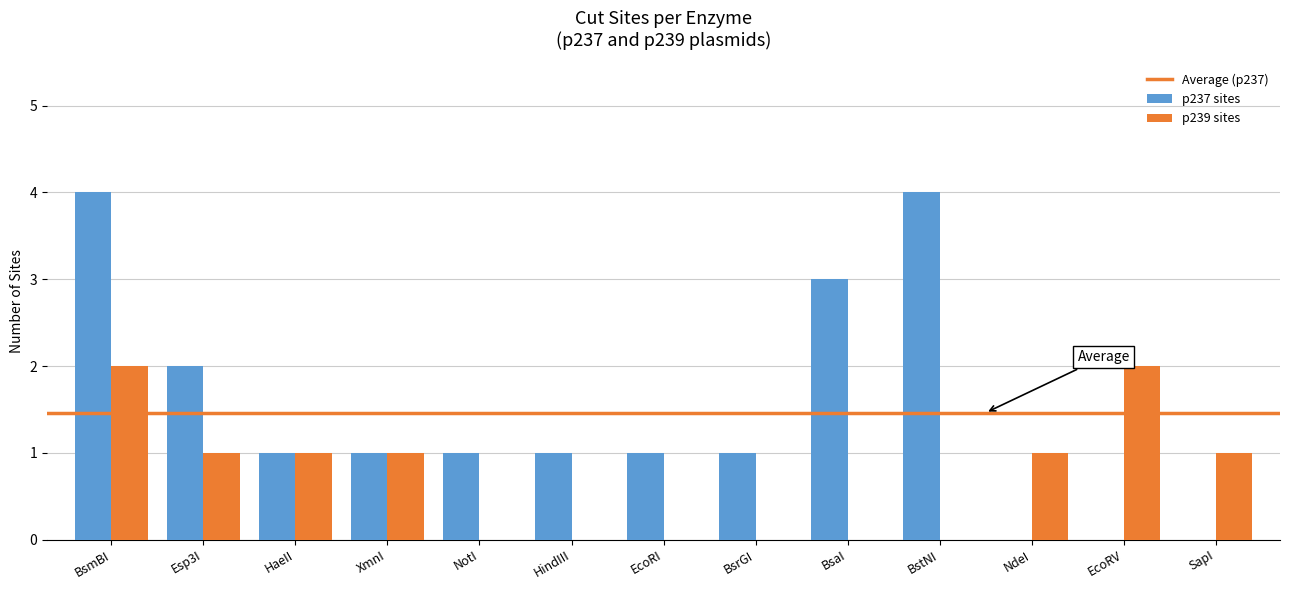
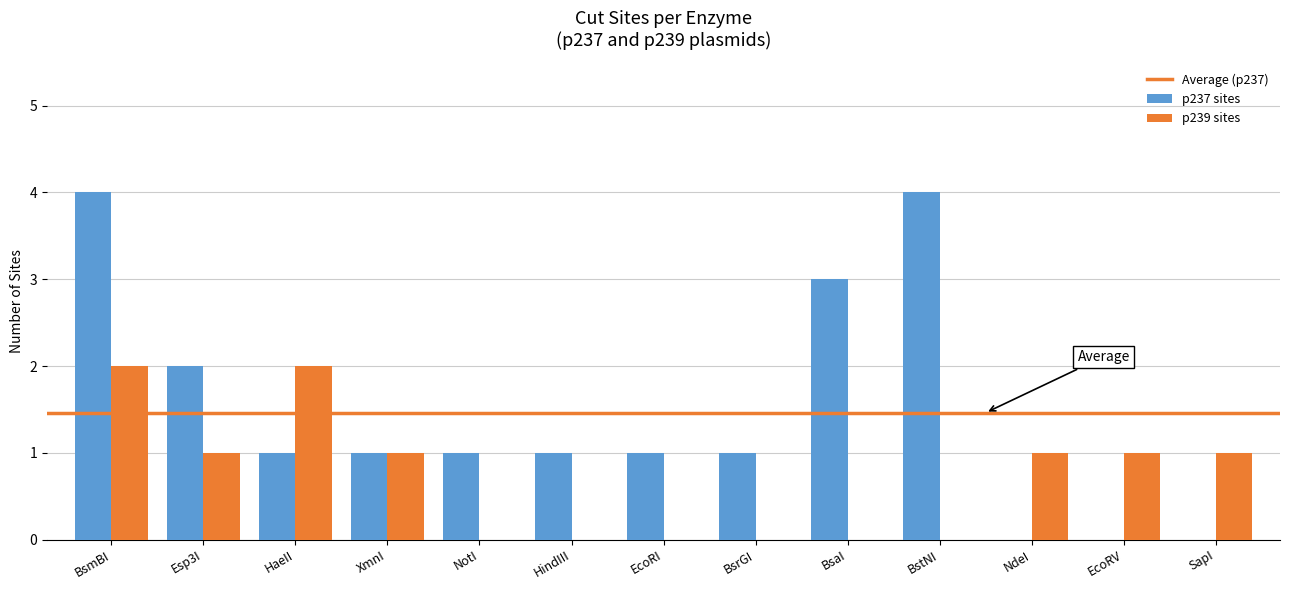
  {
    "p237 sites": {
      "BsmBI": 4,
      "Esp3I": 2,
      "HaeII": 1,
      "XmnI": 1,
      "NotI": 1,
      "HindIII": 1,
      "EcoRI": 1,
      "BsrGI": 1,
      "BsaI": 3,
      "BstNI": 4,
      "NdeI": 0,
      "EcoRV": 0,
      "SapI": 0
    },
    "p239 sites": {
      "BsmBI": 2,
      "Esp3I": 1,
-     "HaeII": 1,
+     "HaeII": 2,
      "XmnI": 1,
      "NotI": 0,
      "HindIII": 0,
      "EcoRI": 0,
      "BsrGI": 0,
      "BsaI": 0,
      "BstNI": 0,
      "NdeI": 1,
-     "EcoRV": 2,
+     "EcoRV": 1,
      "SapI": 1
    }
  }
